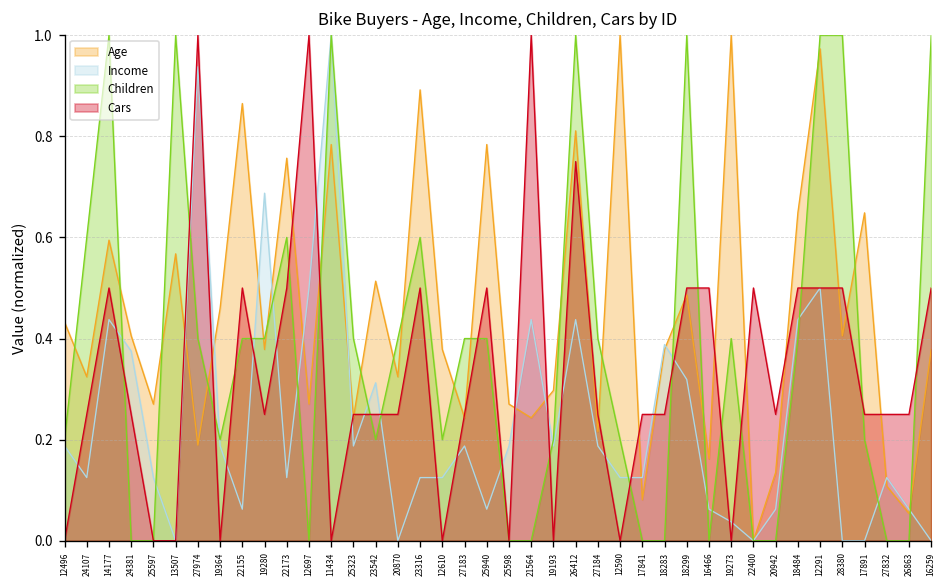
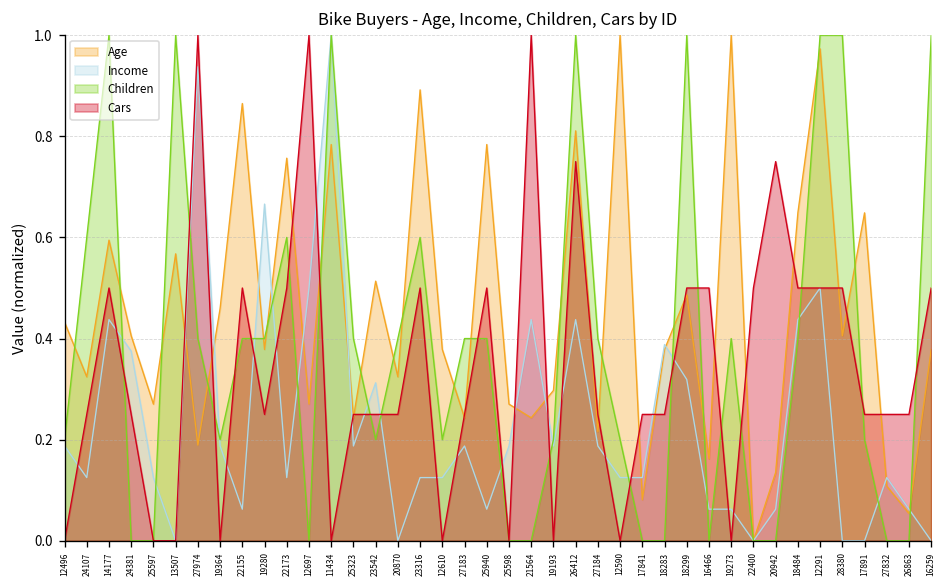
  {
    "Age": {
      "12496": 0.43,
      "24107": 0.32,
      "14177": 0.59,
      "24381": 0.41,
      "25597": 0.27,
      "13507": 0.57,
      "27974": 0.19,
      "19364": 0.46,
      "22155": 0.86,
      "19280": 0.38,
      "22173": 0.76,
      "12697": 0.27,
      "11434": 0.78,
      "25323": 0.24,
      "23542": 0.51,
      "20870": 0.32,
      "23316": 0.89,
      "12610": 0.38,
      "27183": 0.24,
      "25940": 0.78,
      "25598": 0.27,
      "21564": 0.24,
      "19193": 0.30,
      "26412": 0.81,
      "27184": 0.22,
      "12590": 1.00,
      "17841": 0.08,
      "18283": 0.38,
      "18299": 0.49,
      "16466": 0.16,
      "19273": 1.00,
      "20942": 0.14,
      "18484": 0.65,
      "12291": 0.97,
      "28380": 0.41,
      "17891": 0.65,
      "27832": 0.11,
      "26863": 0.05,
      "16259": 0.38
    },
    "Income": {
      "12496": 0.19,
      "24107": 0.13,
      "14177": 0.44,
      "24381": 0.38,
      "25597": 0.13,
      "27974": 0.94,
      "19364": 0.19,
      "22155": 0.06,
-     "19280": 0.69,
+     "19280": 0.67,
      "22173": 0.13,
      "12697": 0.50,
      "25323": 0.19,
      "23542": 0.31,
      "20870": 0.00,
      "23316": 0.13,
      "12610": 0.13,
      "27183": 0.19,
      "25940": 0.06,
      "25598": 0.19,
      "21564": 0.44,
      "19193": 0.19,
      "26412": 0.44,
      "27184": 0.19,
      "12590": 0.13,
      "17841": 0.13,
      "18283": 0.39,
      "18299": 0.32,
      "16466": 0.06,
-     "19273": 0.04,
+     "19273": 0.06,
      "20942": 0.06,
      "18484": 0.44,
      "28380": 0.00,
      "17891": 0.00,
      "27832": 0.13,
      "26863": 0.06,
      "16259": 0.00
    },
    "Children": {
      "12496": 0.20,
      "24107": 0.60,
      "14177": 1.00,
      "24381": 0.00,
      "13507": 1.00,
      "27974": 0.40,
      "19364": 0.20,
      "22155": 0.40,
      "19280": 0.40,
      "22173": 0.60,
      "12697": 0.00,
      "25323": 0.40,
      "23542": 0.20,
      "20870": 0.40,
      "23316": 0.60,
      "12610": 0.20,
      "27183": 0.40,
      "25940": 0.40,
      "21564": 0.00,
      "19193": 0.20,
      "26412": 1.00,
      "27184": 0.40,
      "12590": 0.20,
      "17841": 0.00,
      "18283": 0.00,
      "18299": 1.00,
      "16466": 0.00,
      "19273": 0.40,
      "20942": 0.00,
      "18484": 0.40,
      "12291": 1.00,
      "28380": 1.00,
      "17891": 0.20,
      "27832": 0.00,
      "26863": 0.00,
      "16259": 1.00
    },
    "Cars": {
      "12496": 0.00,
      "24107": 0.25,
      "14177": 0.50,
      "24381": 0.25,
      "27974": 1.00,
      "19364": 0.00,
      "22155": 0.50,
      "19280": 0.25,
      "22173": 0.50,
      "12697": 1.00,
      "11434": 0.00,
      "25323": 0.25,
      "23542": 0.25,
      "20870": 0.25,
      "23316": 0.50,
      "12610": 0.00,
      "27183": 0.25,
      "25940": 0.50,
      "21564": 1.00,
      "19193": 0.00,
      "26412": 0.75,
      "27184": 0.25,
      "12590": 0.00,
      "17841": 0.25,
      "18283": 0.25,
      "18299": 0.50,
      "16466": 0.50,
      "19273": 0.00,
      "22400": 0.50,
-     "20942": 0.25,
+     "20942": 0.75,
      "18484": 0.50,
      "28380": 0.50,
      "17891": 0.25,
      "27832": 0.25,
      "26863": 0.25,
      "16259": 0.50
    }
  }
